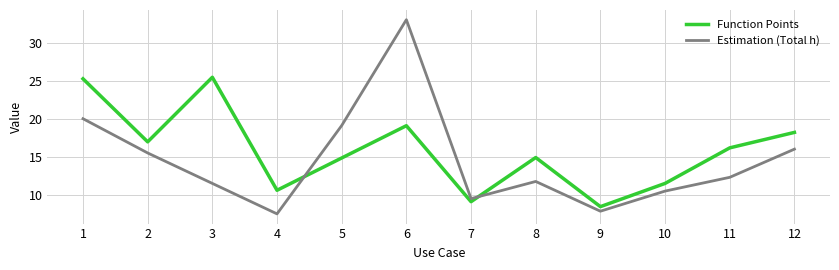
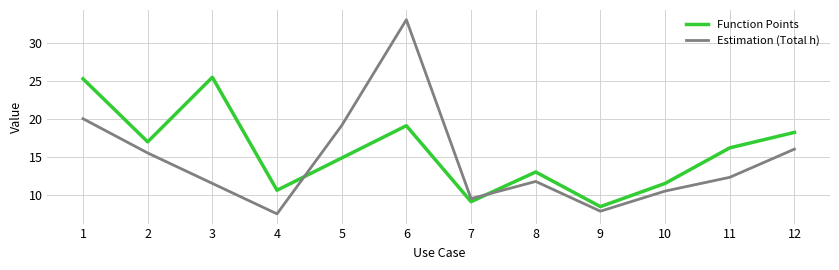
  {
    "Function Points": {
      "1": 25,
      "2": 17,
      "3": 25,
      "4": 11,
      "5": 15,
      "6": 19,
      "7": 9,
-     "8": 15,
+     "8": 13,
      "9": 8,
      "10": 12,
      "11": 16,
      "12": 18
    },
    "Estimation (Total h)": {
      "1": 20,
      "2": 16,
      "3": 12,
      "4": 8,
      "5": 19,
      "6": 33,
      "7": 10,
      "8": 12,
      "9": 8,
      "10": 10,
      "11": 12,
      "12": 16
    }
  }
